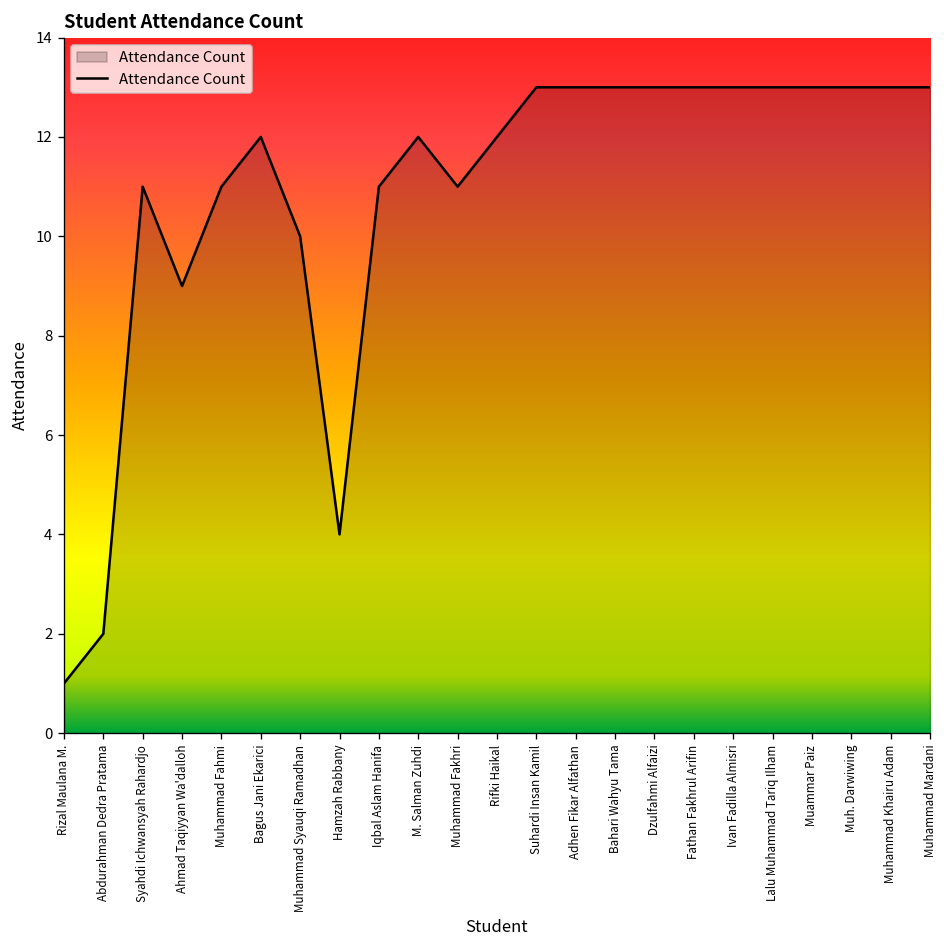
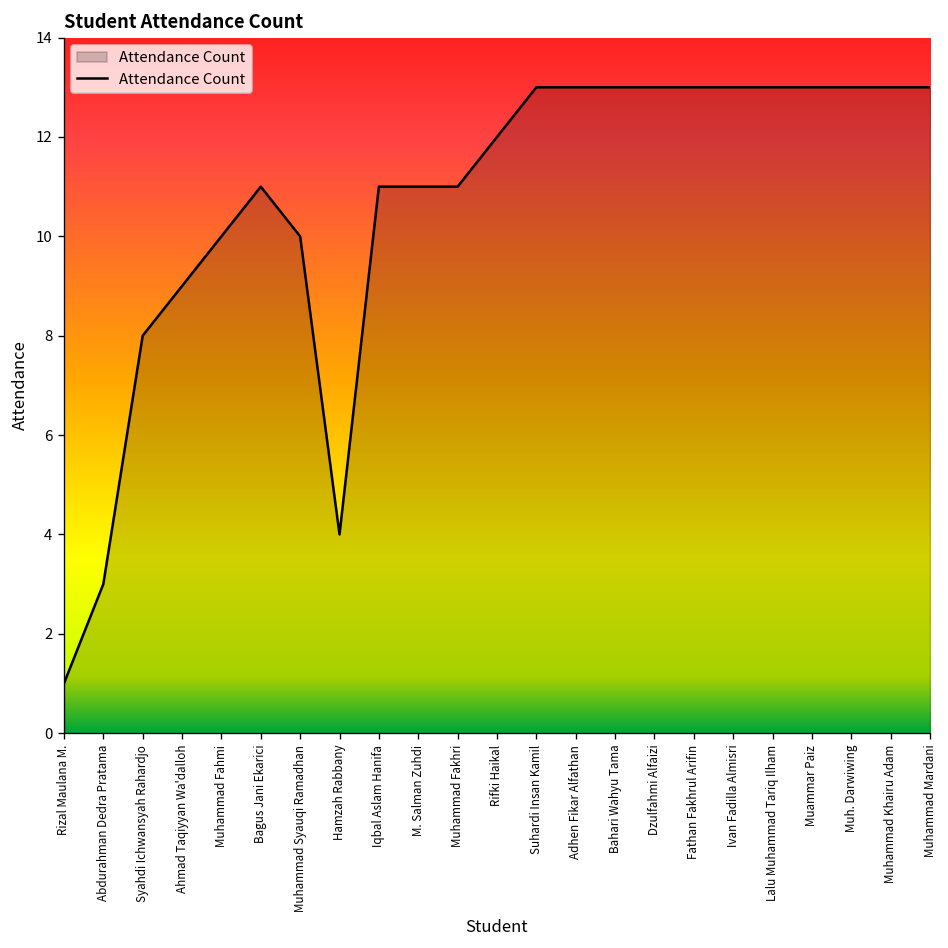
  {
    "Rizal Maulana M.": 1,
-   "Abdurahman Dedra Pratama": 2,
-   "Syahdi Ichwansyah Rahardjo": 11,
+   "Abdurahman Dedra Pratama": 3,
+   "Syahdi Ichwansyah Rahardjo": 8,
    "Ahmad Taqiyyan Wa'dalloh": 9,
-   "Muhammad Fahmi": 11,
-   "Bagus Jani Ekarici": 12,
+   "Muhammad Fahmi": 10,
+   "Bagus Jani Ekarici": 11,
    "Muhammad Syauqi Ramadhan": 10,
    "Hamzah Rabbany": 4,
    "Iqbal Aslam Hanifa": 11,
-   "M. Salman Zuhdi": 12,
+   "M. Salman Zuhdi": 11,
    "Muhammad Fakhri": 11,
    "Rifki Haikal": 12,
    "Suhardi Insan Kamil": 13,
    "Adhen Fikar Alfathan": 13,
    "Bahari Wahyu Tama": 13,
    "Dzulfahmi Alfaizi": 13,
    "Fathan Fakhrul Arifin": 13,
    "Ivan Fadilla Almisri": 13,
    "Lalu Muhammad Tariq Ilham": 13,
    "Muammar Paiz": 13,
    "Muh. Darwiwing": 13,
    "Muhammad Khairu Adam": 13,
    "Muhammad Mardani": 13
  }
